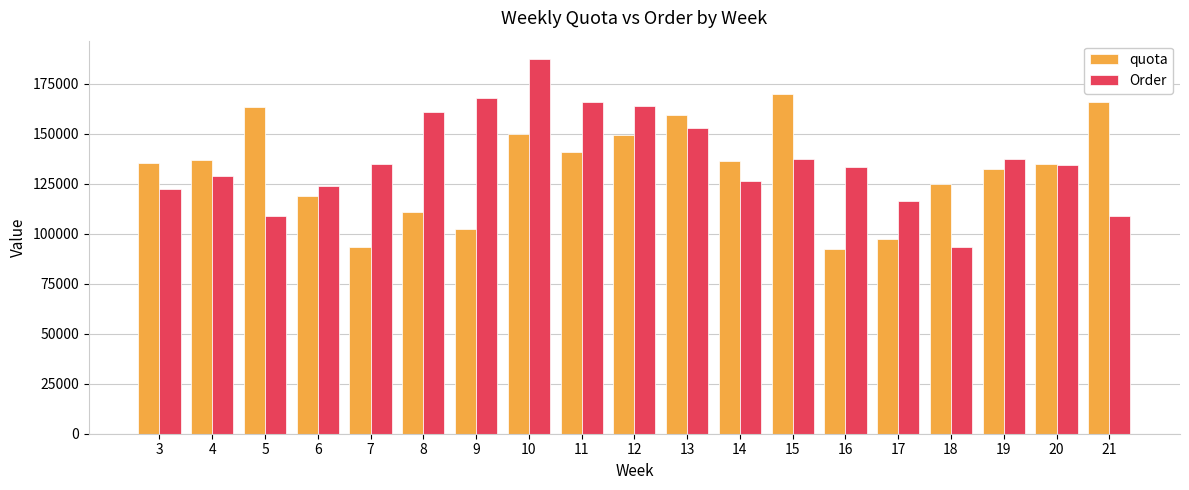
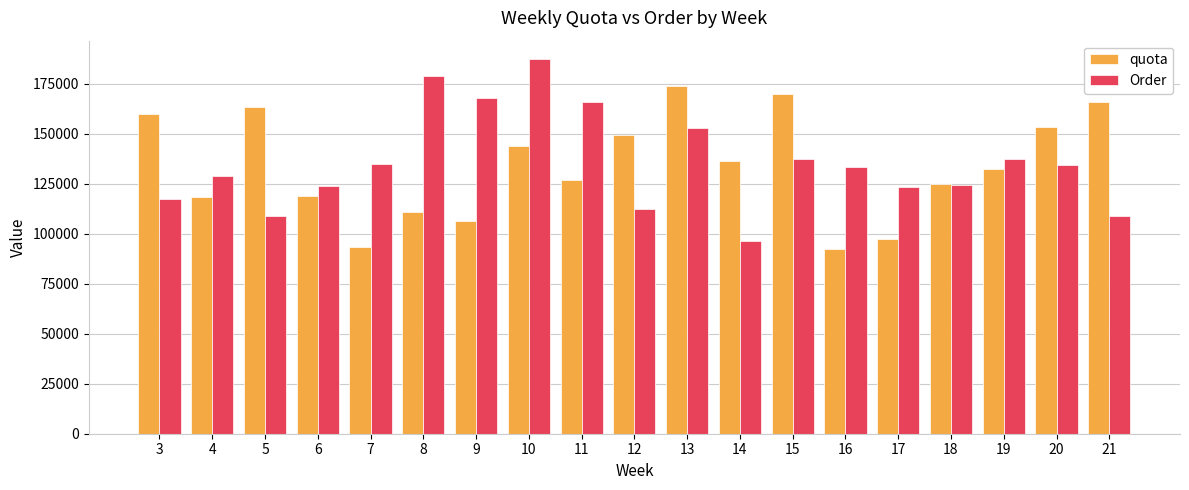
  {
    "quota": {
-     "3": 135000,
-     "4": 137000,
+     "3": 160000,
+     "4": 118000,
      "5": 164000,
      "6": 119000,
      "7": 93000,
      "8": 111000,
-     "9": 102000,
-     "10": 150000,
-     "11": 141000,
+     "9": 106000,
+     "10": 144000,
+     "11": 127000,
      "12": 149000,
-     "13": 159000,
+     "13": 174000,
      "14": 136000,
      "15": 170000,
      "16": 92000,
      "17": 98000,
      "18": 125000,
      "19": 133000,
-     "20": 135000,
+     "20": 153000,
      "21": 166000
    },
    "Order": {
-     "3": 122000,
+     "3": 117000,
      "4": 129000,
      "5": 109000,
      "6": 124000,
      "7": 135000,
-     "8": 161000,
+     "8": 179000,
      "9": 168000,
      "10": 187000,
      "11": 166000,
-     "12": 164000,
+     "12": 112000,
      "13": 153000,
-     "14": 126000,
+     "14": 96000,
      "15": 137000,
      "16": 133000,
-     "17": 116000,
-     "18": 93000,
+     "17": 123000,
+     "18": 124000,
      "19": 138000,
      "20": 134000,
      "21": 109000
    }
  }
